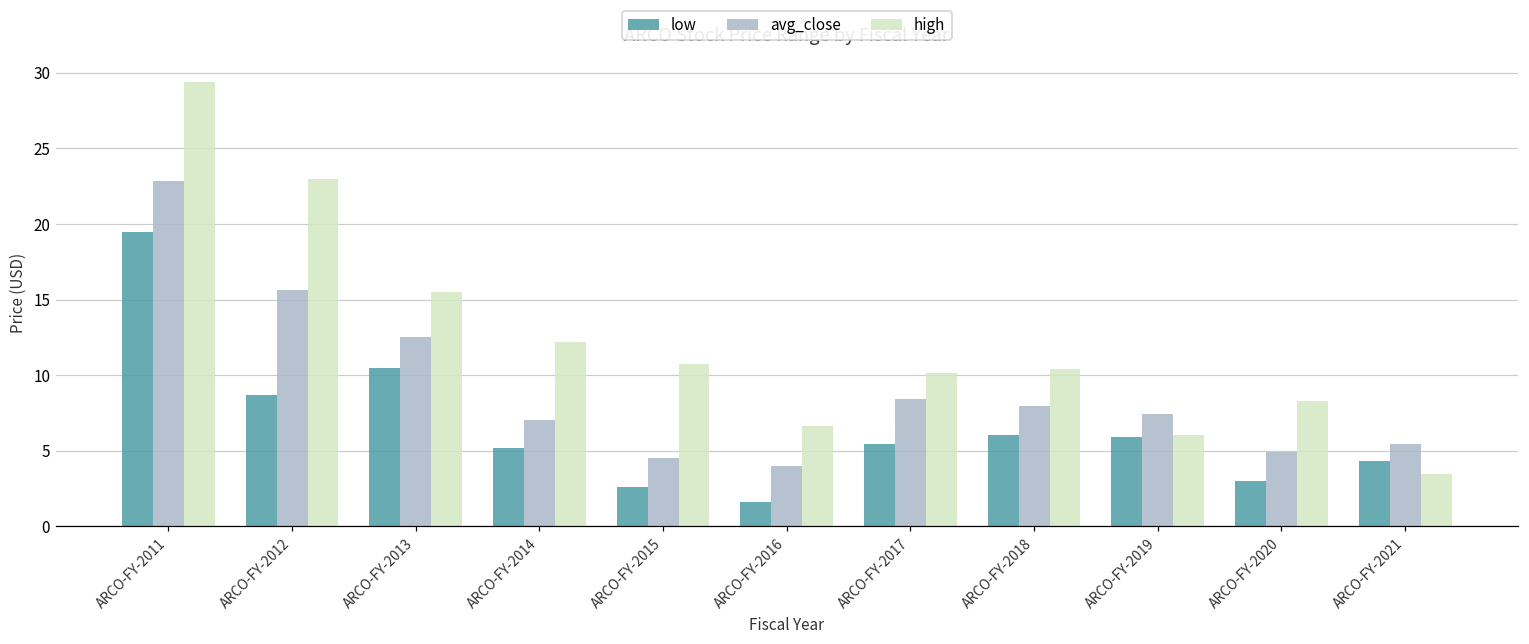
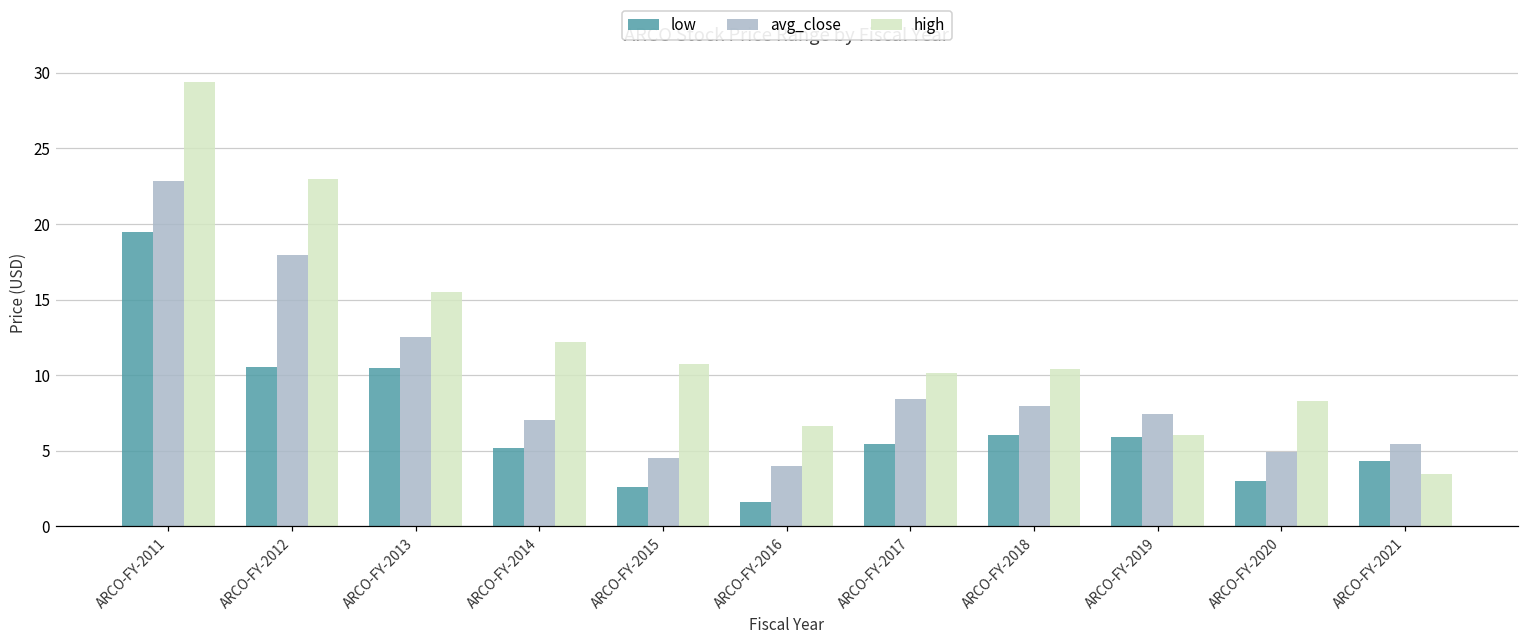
  {
    "low": {
      "ARCO-FY-2011": 19.5,
-     "ARCO-FY-2012": 8.7,
+     "ARCO-FY-2012": 10.5,
      "ARCO-FY-2013": 10.4,
      "ARCO-FY-2014": 5.2,
      "ARCO-FY-2015": 2.6,
      "ARCO-FY-2016": 1.6,
      "ARCO-FY-2017": 5.4,
      "ARCO-FY-2018": 6.1,
      "ARCO-FY-2019": 5.9,
      "ARCO-FY-2020": 3.0,
      "ARCO-FY-2021": 4.3
    },
    "avg_close": {
      "ARCO-FY-2011": 22.8,
-     "ARCO-FY-2012": 15.6,
+     "ARCO-FY-2012": 17.9,
      "ARCO-FY-2013": 12.5,
      "ARCO-FY-2014": 7.0,
      "ARCO-FY-2015": 4.5,
      "ARCO-FY-2016": 4.0,
      "ARCO-FY-2017": 8.4,
      "ARCO-FY-2018": 8.0,
      "ARCO-FY-2019": 7.5,
      "ARCO-FY-2020": 4.9,
      "ARCO-FY-2021": 5.5
    },
    "high": {
      "ARCO-FY-2011": 29.4,
      "ARCO-FY-2012": 23.0,
      "ARCO-FY-2013": 15.5,
      "ARCO-FY-2014": 12.2,
      "ARCO-FY-2015": 10.7,
      "ARCO-FY-2016": 6.6,
      "ARCO-FY-2017": 10.1,
      "ARCO-FY-2018": 10.4,
      "ARCO-FY-2019": 6.0,
      "ARCO-FY-2020": 8.3,
      "ARCO-FY-2021": 3.5
    }
  }
